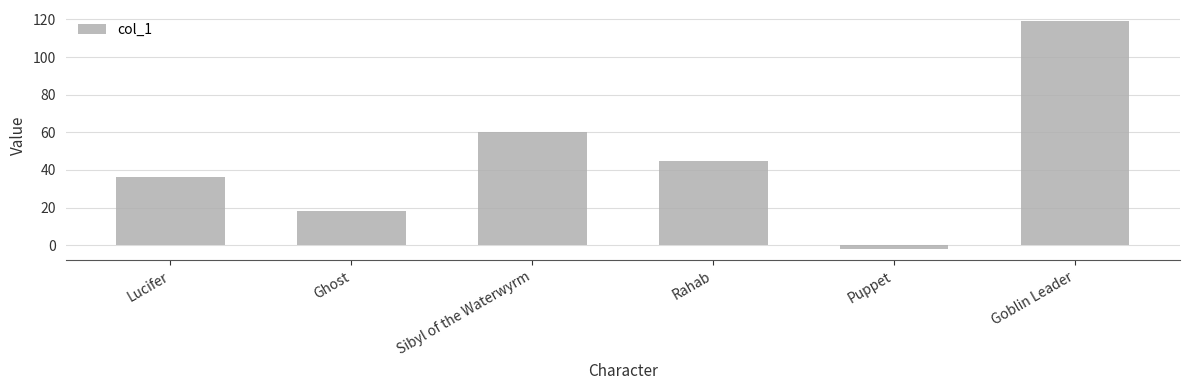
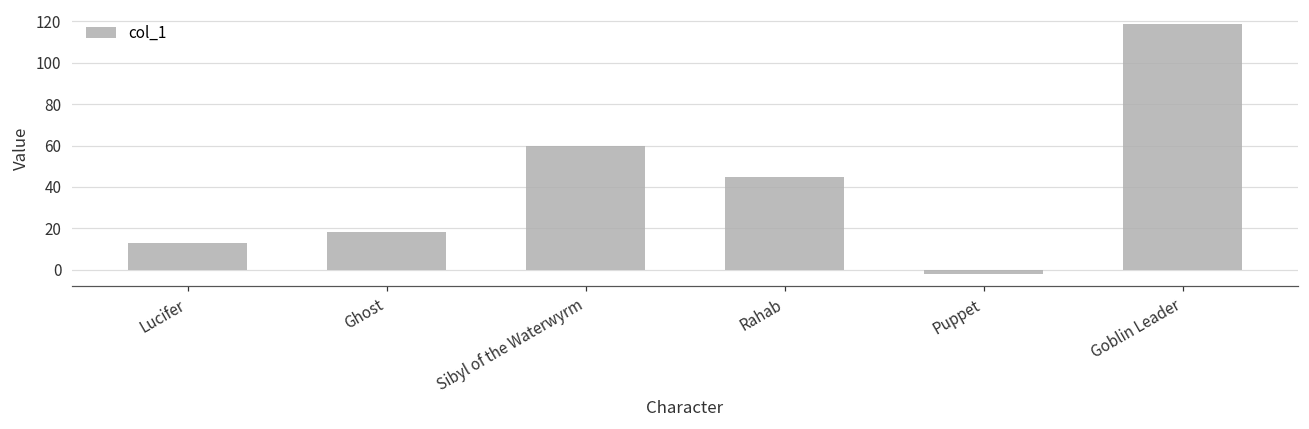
  {
-   "Lucifer": 36,
+   "Lucifer": 13,
    "Ghost": 18,
    "Sibyl of the Waterwyrm": 60,
    "Rahab": 45,
    "Puppet": -2,
    "Goblin Leader": 119
  }
